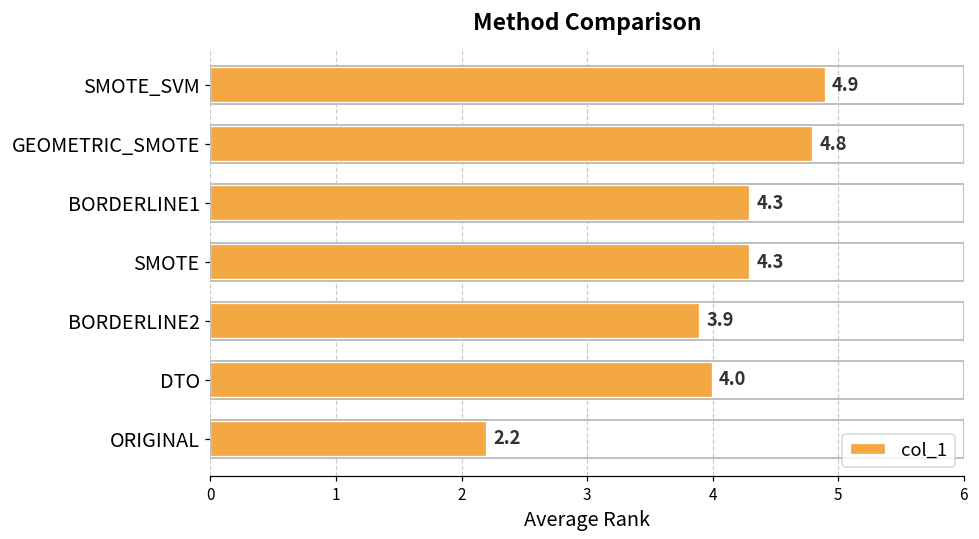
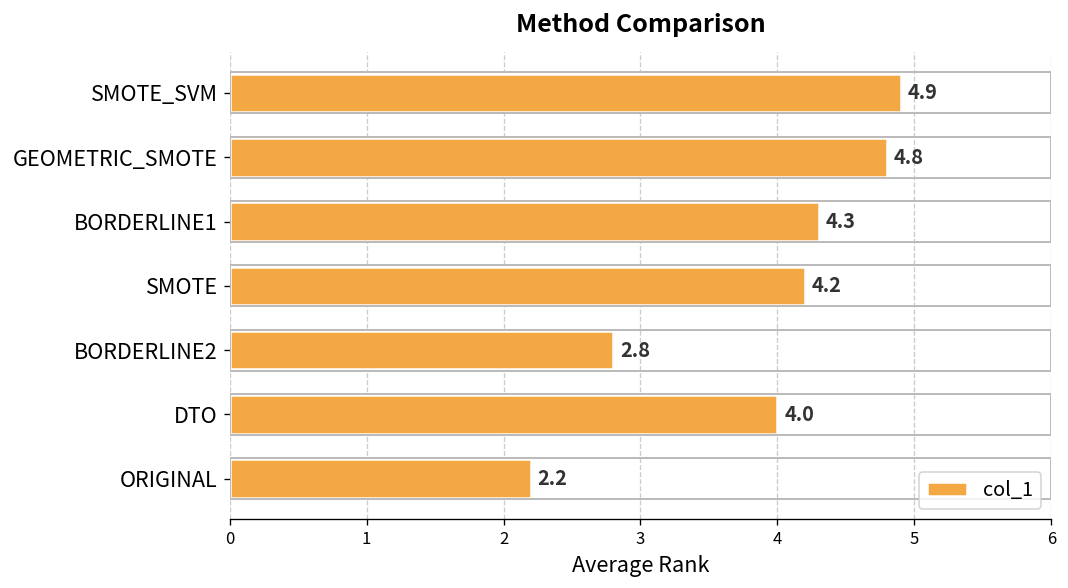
  {
    "SMOTE_SVM": 4.9,
    "GEOMETRIC_SMOTE": 4.8,
    "BORDERLINE1": 4.3,
-   "SMOTE": 4.3,
-   "BORDERLINE2": 3.9,
+   "SMOTE": 4.2,
+   "BORDERLINE2": 2.8,
    "DTO": 4.0,
    "ORIGINAL": 2.2
  }
